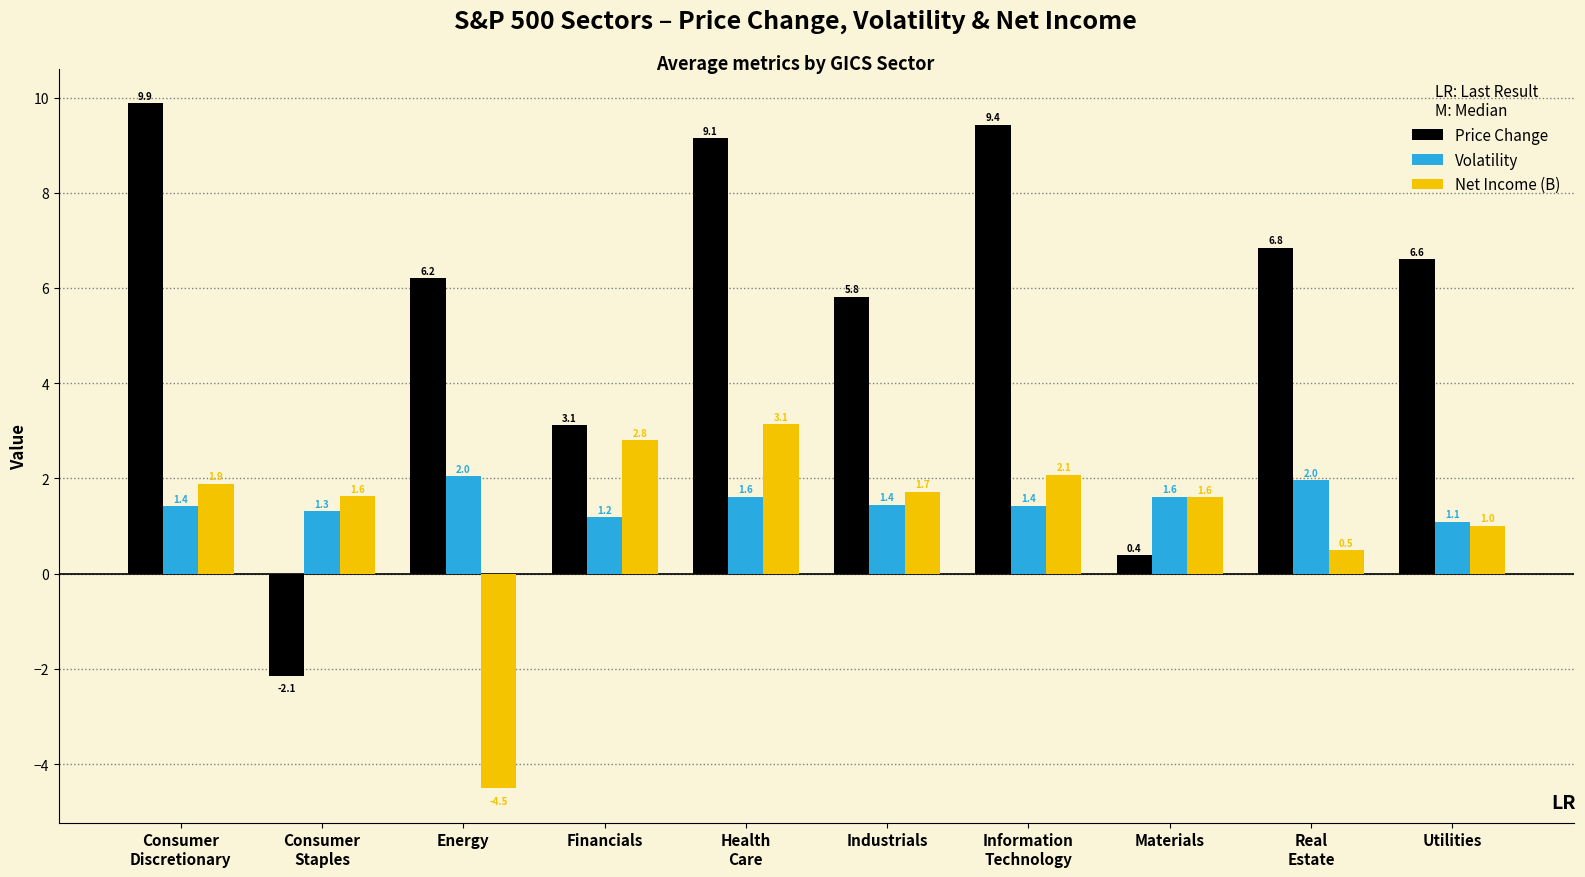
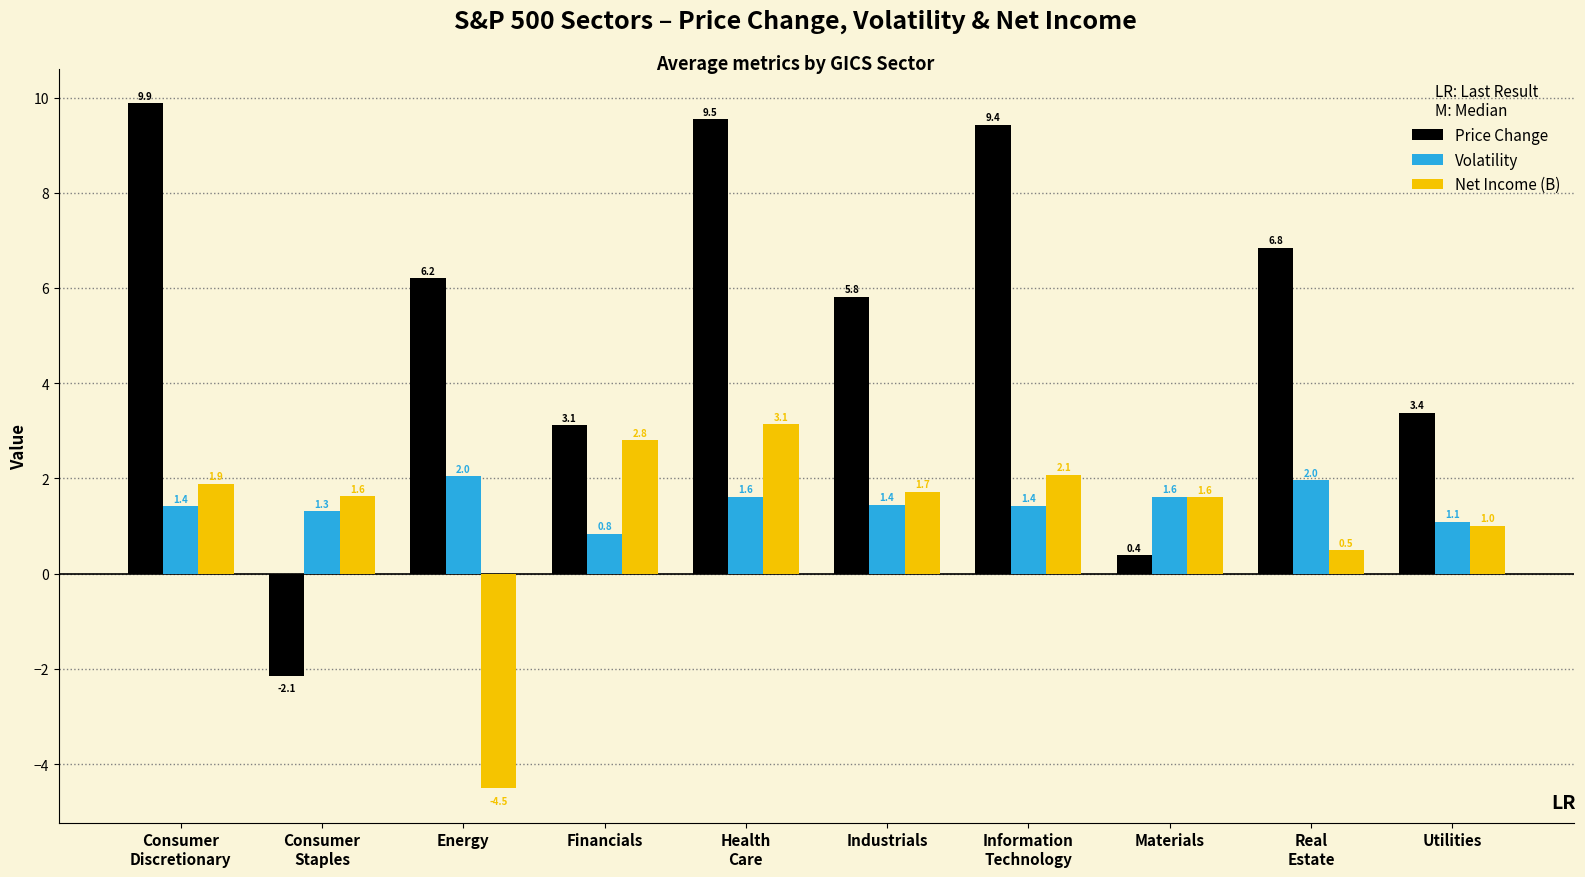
  {
    "Price Change": {
      "Consumer Discretionary": 9.9,
      "Consumer Staples": -2.1,
      "Energy": 6.2,
      "Financials": 3.1,
-     "Health Care": 9.1,
+     "Health Care": 9.5,
      "Industrials": 5.8,
      "Information Technology": 9.4,
      "Materials": 0.4,
      "Real Estate": 6.8,
-     "Utilities": 6.6
+     "Utilities": 3.4
    },
    "Volatility": {
      "Consumer Discretionary": 1.4,
      "Consumer Staples": 1.3,
      "Energy": 2.0,
-     "Financials": 1.2,
+     "Financials": 0.8,
      "Health Care": 1.6,
      "Industrials": 1.4,
      "Information Technology": 1.4,
      "Materials": 1.6,
      "Real Estate": 2.0,
      "Utilities": 1.1
    },
    "Net Income (B)": {
      "Consumer Discretionary": 1.9,
      "Consumer Staples": 1.6,
      "Energy": -4.5,
      "Financials": 2.8,
      "Health Care": 3.1,
      "Industrials": 1.7,
      "Information Technology": 2.1,
      "Materials": 1.6,
      "Real Estate": 0.5,
      "Utilities": 1.0
    }
  }
